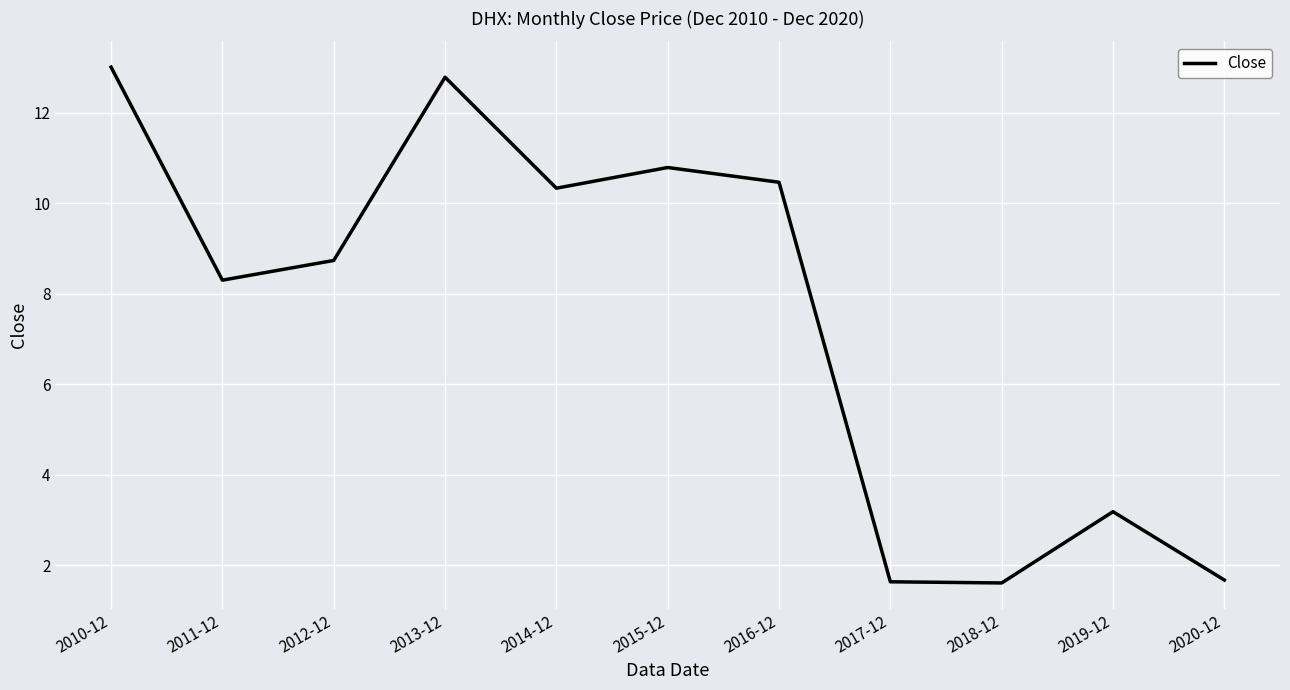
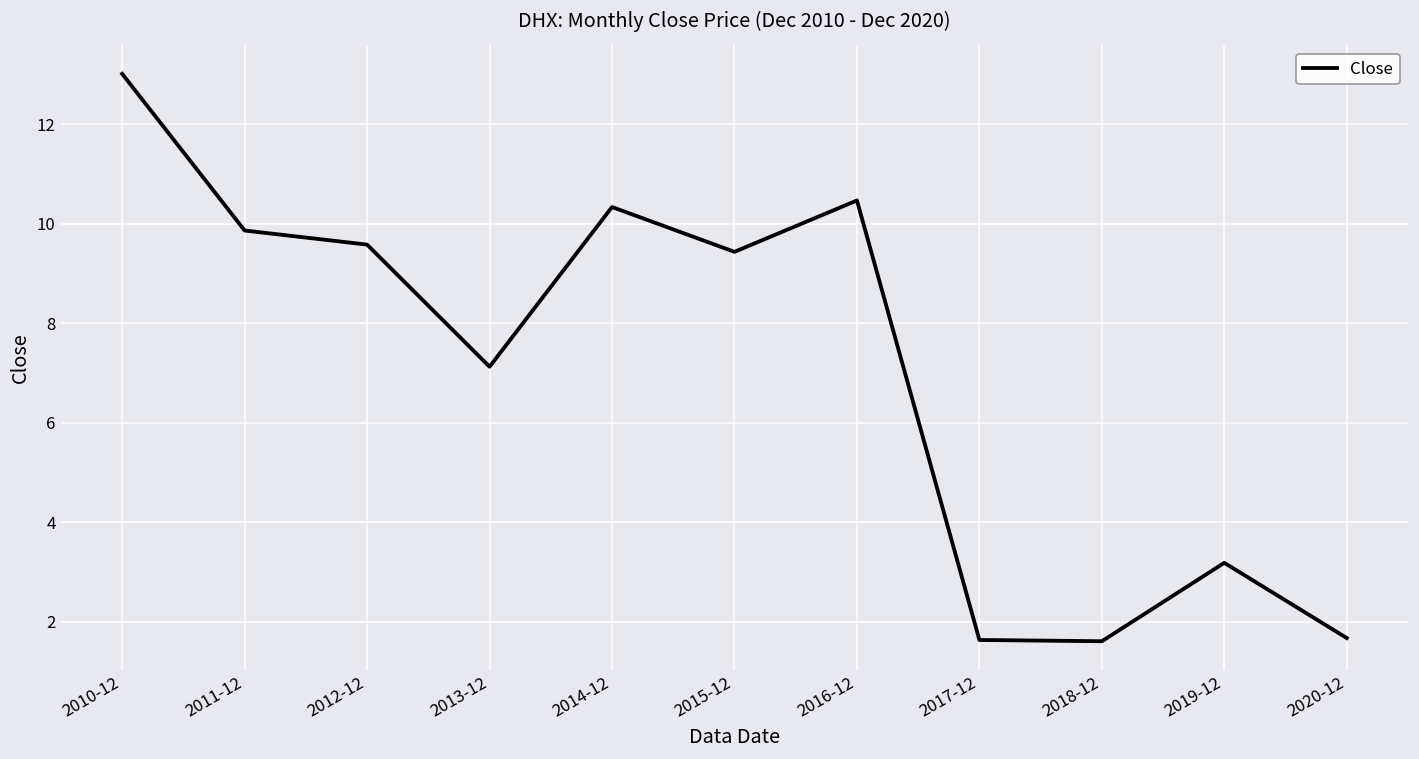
  {
    "2010-12": 13.0,
-   "2011-12": 8.3,
-   "2012-12": 8.7,
-   "2013-12": 12.8,
+   "2011-12": 9.9,
+   "2012-12": 9.6,
+   "2013-12": 7.1,
    "2014-12": 10.3,
-   "2015-12": 10.8,
+   "2015-12": 9.4,
    "2016-12": 10.5,
    "2017-12": 1.6,
    "2018-12": 1.6,
    "2019-12": 3.2,
    "2020-12": 1.7
  }
